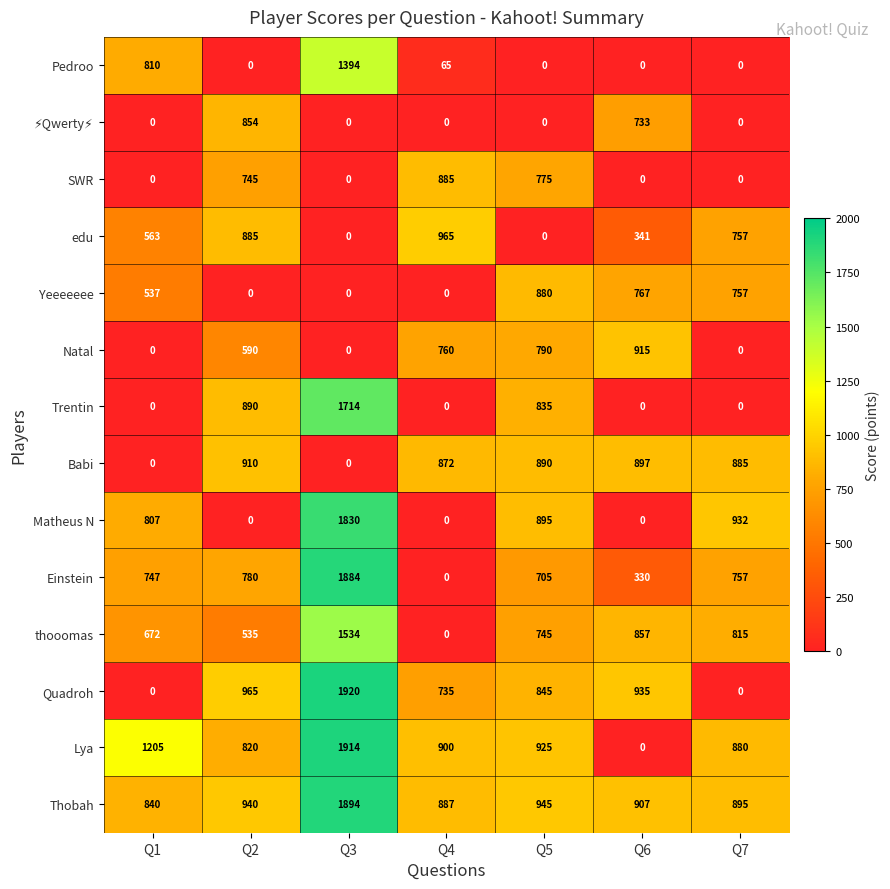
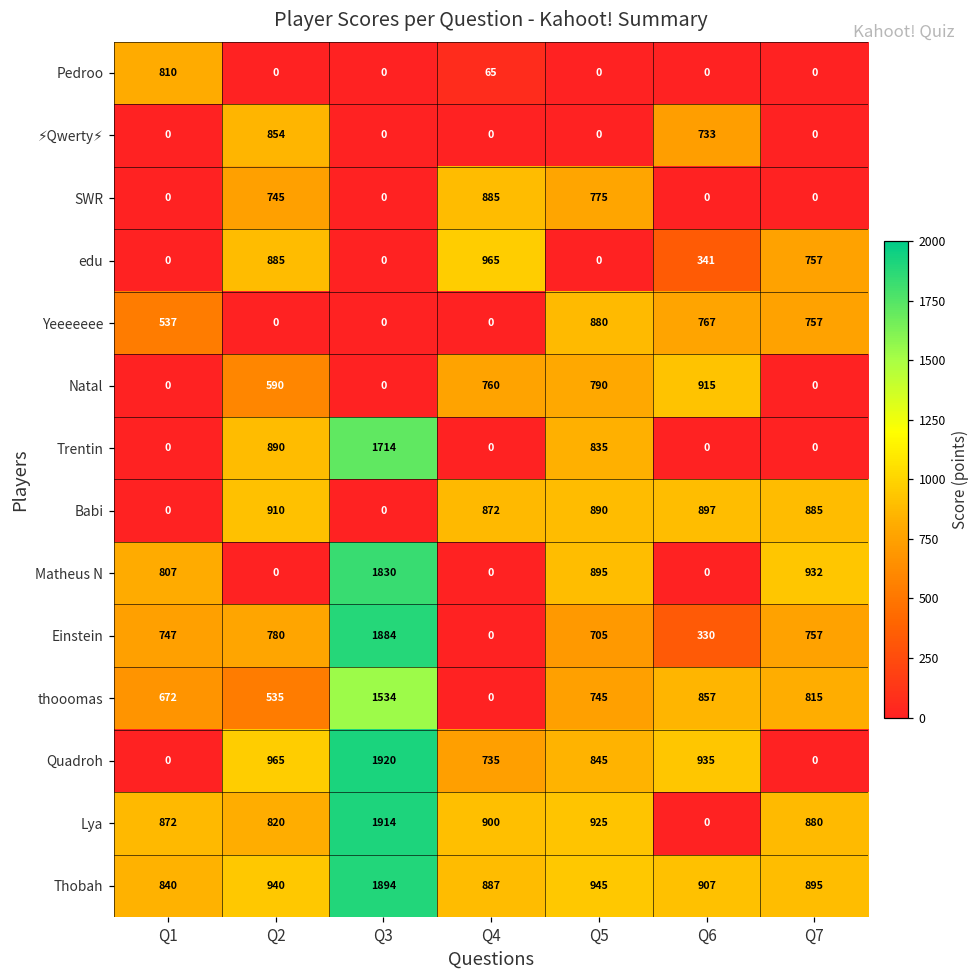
  {
    "Pedroo": {
      "Q1": 810,
      "Q2": 0,
-     "Q3": 1394,
+     "Q3": 0,
      "Q4": 65,
      "Q5": 0,
      "Q6": 0,
      "Q7": 0
    },
    "⚡Qwerty⚡": {
      "Q1": 0,
      "Q2": 854,
      "Q3": 0,
      "Q4": 0,
      "Q5": 0,
      "Q6": 733,
      "Q7": 0
    },
    "SWR": {
      "Q1": 0,
      "Q2": 745,
      "Q3": 0,
      "Q4": 885,
      "Q5": 775,
      "Q6": 0,
      "Q7": 0
    },
    "edu": {
-     "Q1": 563,
+     "Q1": 0,
      "Q2": 885,
      "Q3": 0,
      "Q4": 965,
      "Q5": 0,
      "Q6": 341,
      "Q7": 757
    },
    "Yeeeeeee": {
      "Q1": 537,
      "Q2": 0,
      "Q3": 0,
      "Q4": 0,
      "Q5": 880,
      "Q6": 767,
      "Q7": 757
    },
    "Natal": {
      "Q1": 0,
      "Q2": 590,
      "Q3": 0,
      "Q4": 760,
      "Q5": 790,
      "Q6": 915,
      "Q7": 0
    },
    "Trentin": {
      "Q1": 0,
      "Q2": 890,
      "Q3": 1714,
      "Q4": 0,
      "Q5": 835,
      "Q6": 0,
      "Q7": 0
    },
    "Babi": {
      "Q1": 0,
      "Q2": 910,
      "Q3": 0,
      "Q4": 872,
      "Q5": 890,
      "Q6": 897,
      "Q7": 885
    },
    "Matheus N": {
      "Q1": 807,
      "Q2": 0,
      "Q3": 1830,
      "Q4": 0,
      "Q5": 895,
      "Q6": 0,
      "Q7": 932
    },
    "Einstein": {
      "Q1": 747,
      "Q2": 780,
      "Q3": 1884,
      "Q4": 0,
      "Q5": 705,
      "Q6": 330,
      "Q7": 757
    },
    "thooomas": {
      "Q1": 672,
      "Q2": 535,
      "Q3": 1534,
      "Q4": 0,
      "Q5": 745,
      "Q6": 857,
      "Q7": 815
    },
    "Quadroh": {
      "Q1": 0,
      "Q2": 965,
      "Q3": 1920,
      "Q4": 735,
      "Q5": 845,
      "Q6": 935,
      "Q7": 0
    },
    "Lya": {
-     "Q1": 1205,
+     "Q1": 872,
      "Q2": 820,
      "Q3": 1914,
      "Q4": 900,
      "Q5": 925,
      "Q6": 0,
      "Q7": 880
    },
    "Thobah": {
      "Q1": 840,
      "Q2": 940,
      "Q3": 1894,
      "Q4": 887,
      "Q5": 945,
      "Q6": 907,
      "Q7": 895
    }
  }
